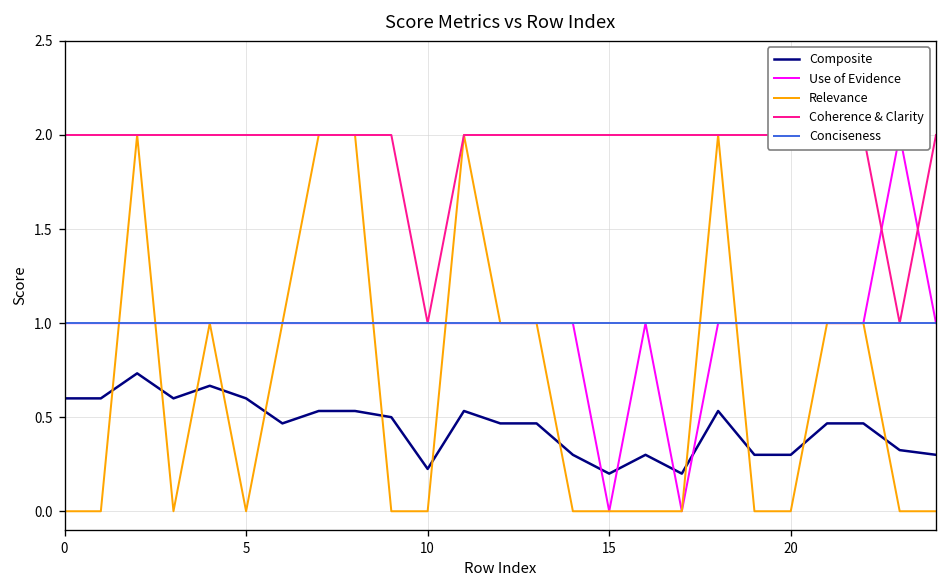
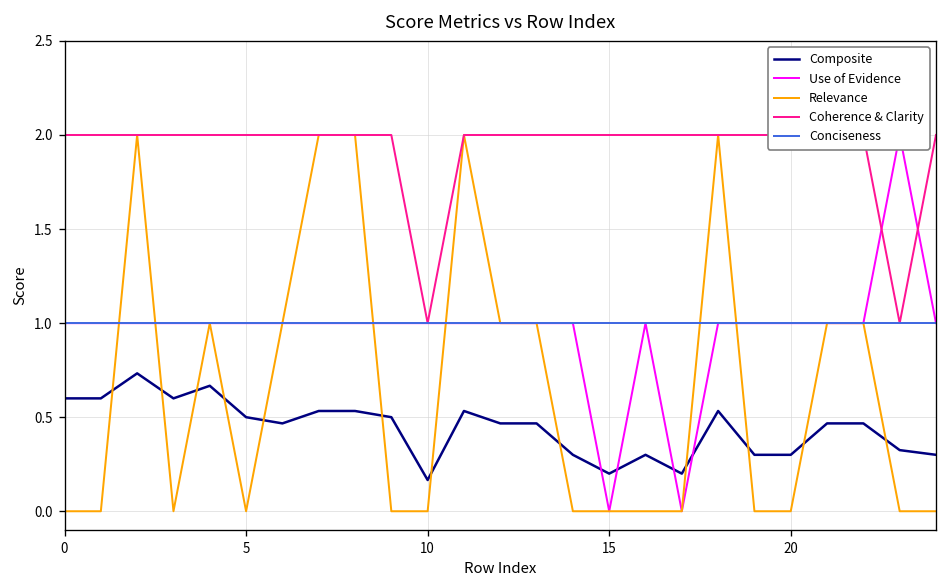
  {
    "Composite": {
      "0": 0.60,
-     "5": 0.6,
-     "10": 0.23,
+     "5": 0.5,
+     "10": 0.17,
      "15": 0.20,
      "20": 0.30
    },
    "Relevance": {
      "0": 0.00,
      "5": 0.00,
      "10": 0.00,
      "20": 0.00
    },
    "Coherence & Clarity": {
      "0": 2.00,
      "5": 2.00,
      "15": 2.00
    },
    "Conciseness": {
      "15": 1.00
    }
  }
